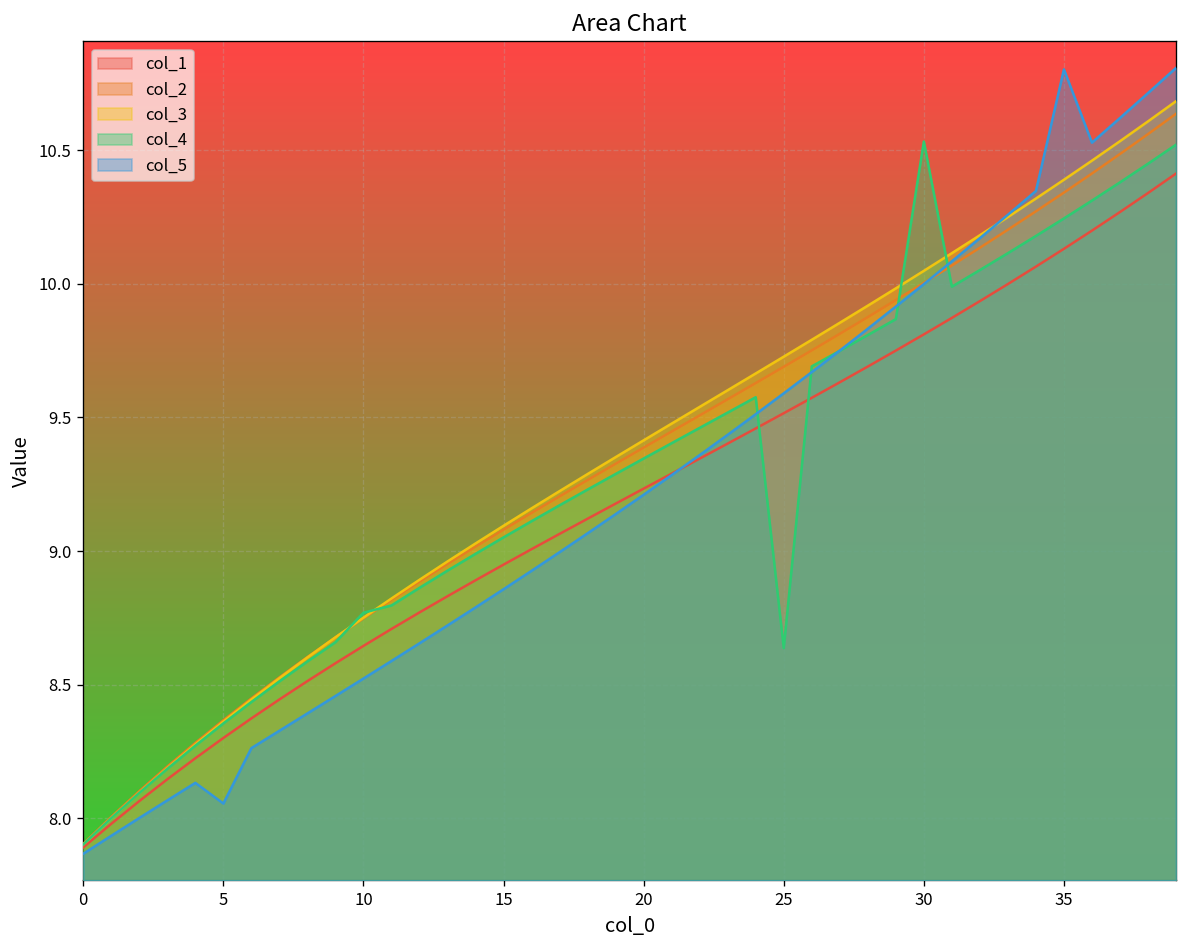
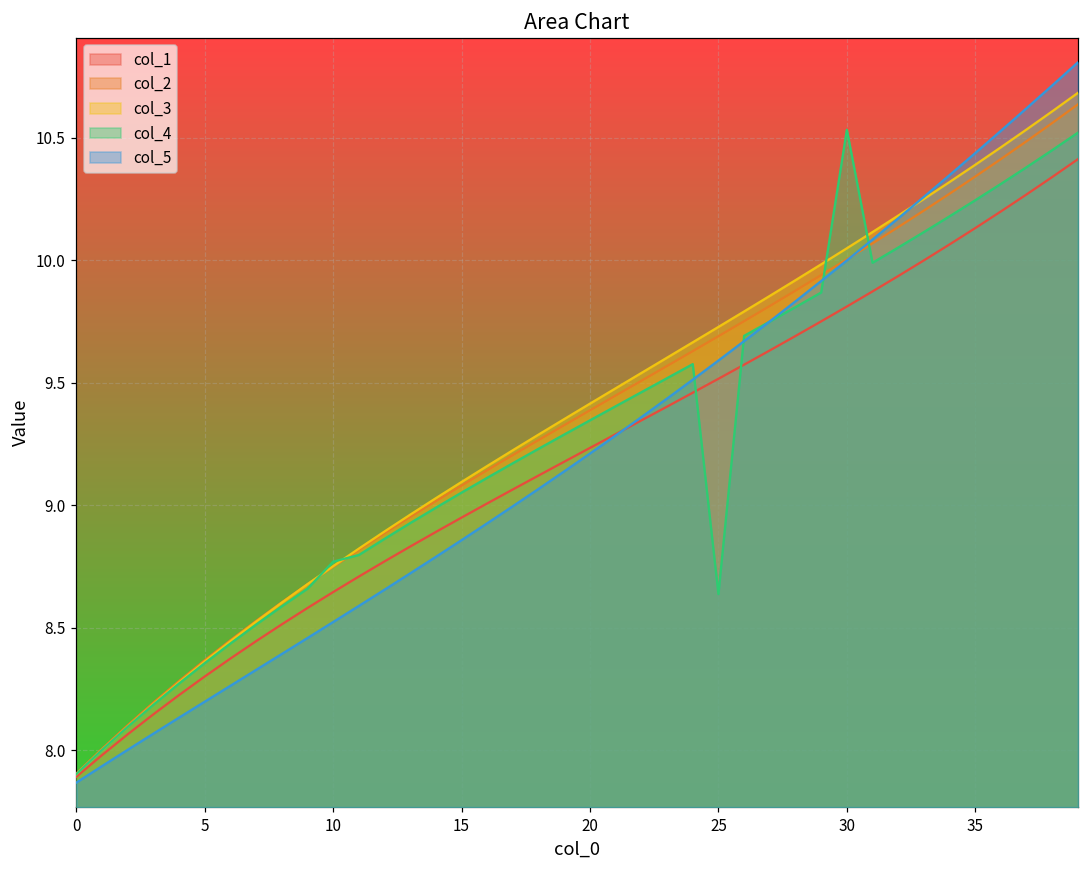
  {
    "col_4": {
      "10": 8.77,
      "15": 9.05,
      "20": 9.35,
      "25": 8.64,
      "30": 10.53,
      "35": 10.24
    },
    "col_5": {
      "0": 7.87,
-     "5": 8.06,
+     "5": 8.20,
      "10": 8.52,
      "15": 8.86,
      "20": 9.21,
      "25": 9.59,
-     "35": 10.80
+     "35": 10.44
    }
  }
